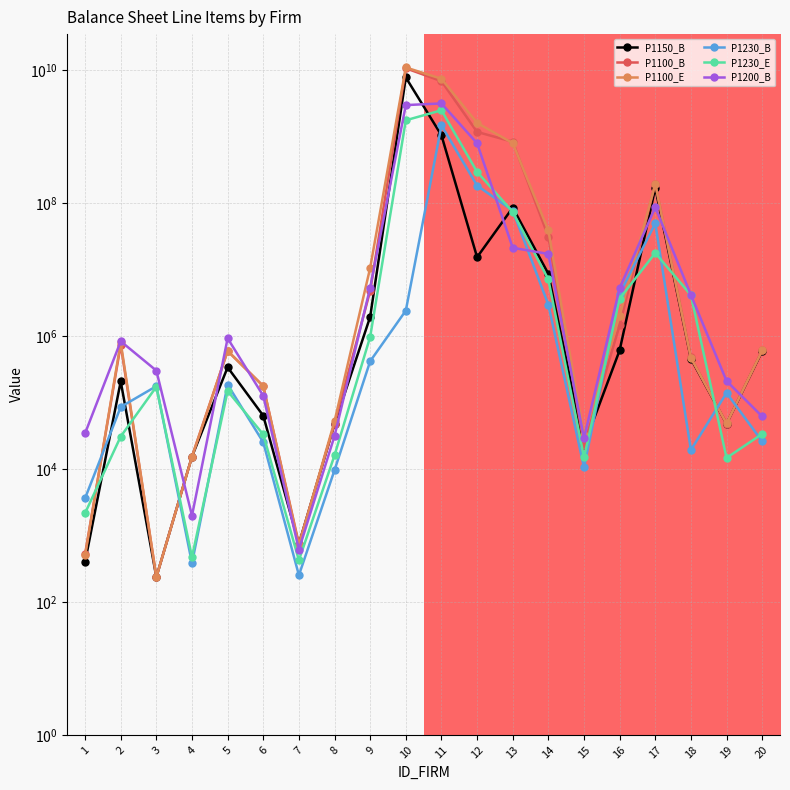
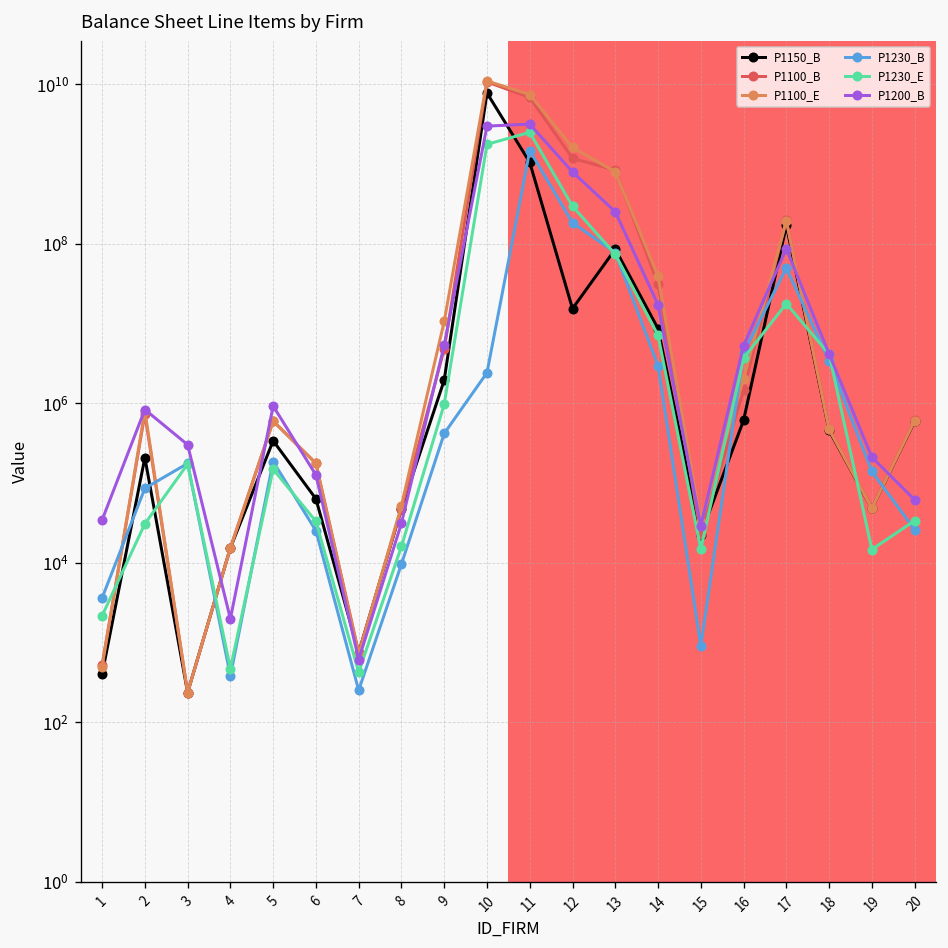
  {
    "P1150_B": {
      "1": 400,
      "2": 210000,
      "5": 300000,
      "6": 60000,
      "9": 2000000,
      "10": 8000000000,
      "11": 1100000000,
      "12": 15000000,
      "13": 90000000,
      "14": 9000000,
      "16": 600000,
      "17": 170000000
    },
    "P1230_B": {
      "1": 4000,
      "2": 90000,
      "4": 400,
      "5": 190000,
      "6": 25000,
      "7": 250,
      "8": 10000,
      "9": 400000,
      "10": 2400000,
      "11": 1500000000,
      "12": 180000000,
      "14": 3000000,
-     "15": 11000,
+     "15": 900,
      "16": 4000000,
      "17": 50000000,
-     "18": 19000,
+     "18": 3000000,
      "19": 140000,
      "20": 26000
    },
    "P1230_E": {
      "1": 2200,
      "2": 30000,
      "4": 500,
      "5": 150000,
      "6": 30000,
      "7": 400,
      "8": 16000,
      "9": 1000000,
      "10": 1800000000,
      "11": 2500000000,
      "12": 300000000,
      "14": 7000000,
      "15": 15000,
      "16": 4000000,
      "17": 18000000,
      "19": 15000,
      "20": 30000
    },
    "P1200_B": {
      "1": 30000,
      "3": 300000,
      "4": 2000,
      "5": 900000,
      "6": 130000,
      "7": 600,
      "8": 30000,
      "9": 5000000,
      "10": 3000000000,
      "11": 3000000000,
      "12": 800000000,
-     "13": 21000000,
+     "13": 250000000,
      "14": 17000000,
      "15": 30000,
      "16": 5000000,
      "17": 90000000,
      "19": 210000,
      "20": 60000
    }
  }
